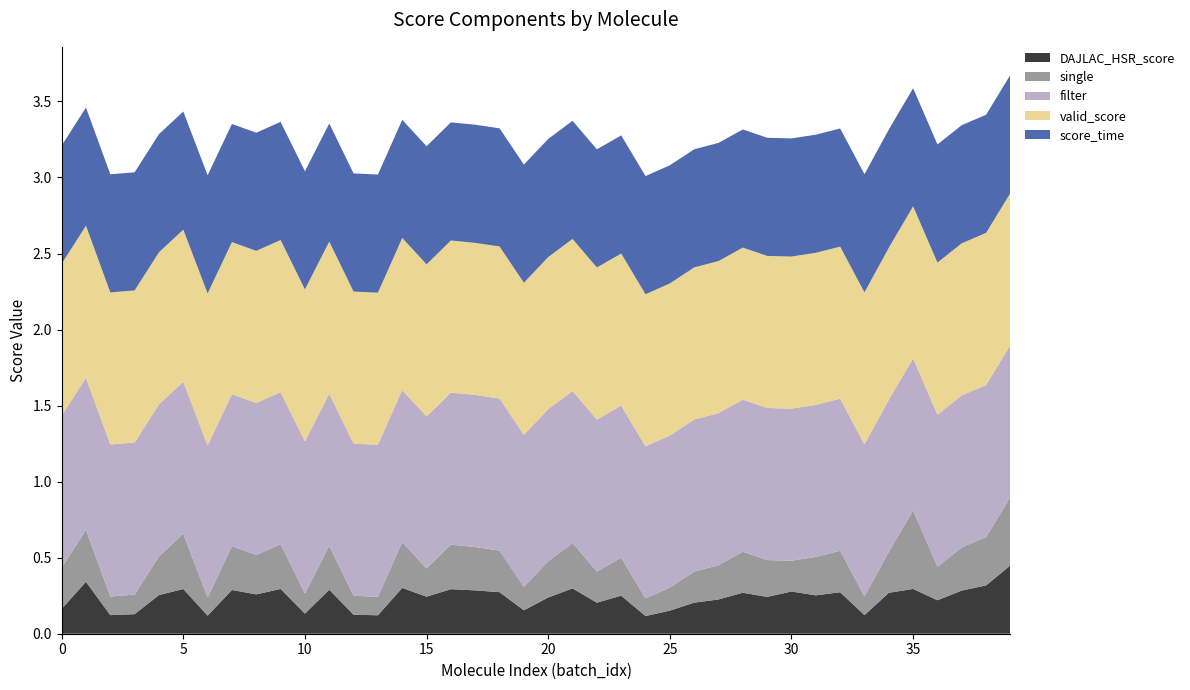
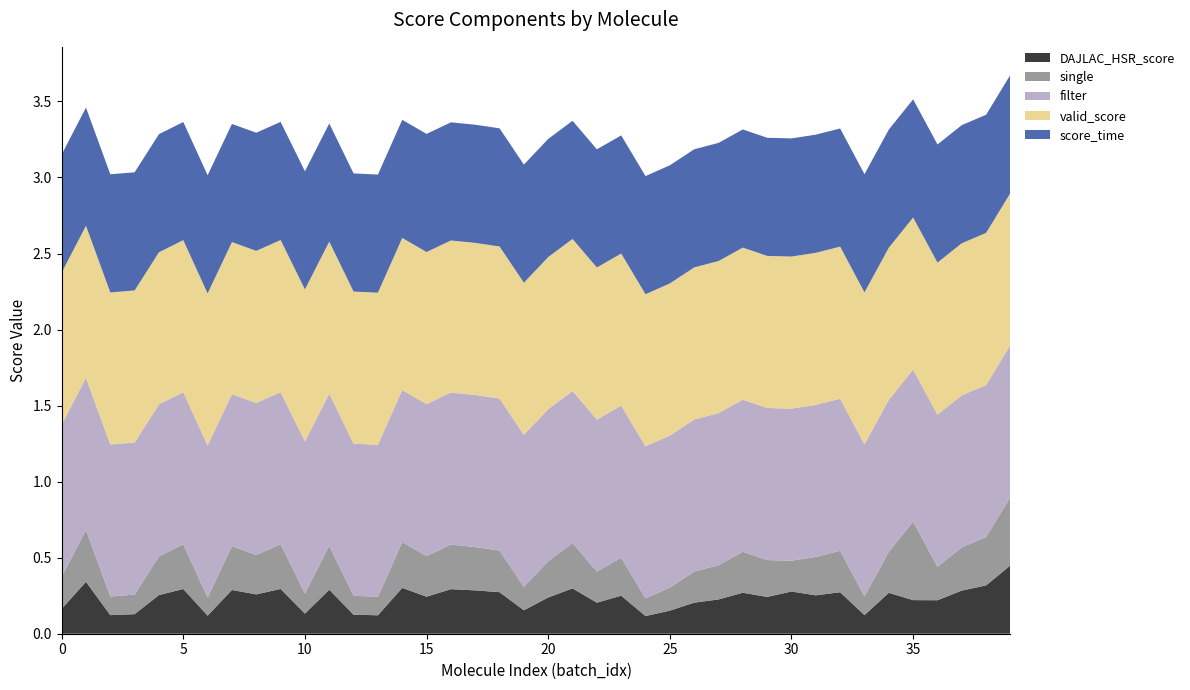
  {
    "DAJLAC_HSR_score": {
      "0": 0.16,
      "5": 0.29,
      "10": 0.13,
      "15": 0.24,
      "20": 0.24,
      "25": 0.15,
      "30": 0.28,
-     "35": 0.29
+     "35": 0.22
    },
    "single": {
-     "0": 0.27,
-     "5": 0.36,
+     "0": 0.21,
+     "5": 0.29,
      "10": 0.13,
-     "15": 0.19,
+     "15": 0.27,
      "20": 0.24,
      "25": 0.15,
      "30": 0.20,
      "35": 0.52
    },
    "filter": {
      "0": 1.00,
      "5": 1.00,
      "10": 1.00,
      "15": 1.00,
      "20": 1.00,
      "25": 1.00,
      "30": 1.00,
      "35": 1.00
    },
    "valid_score": {
      "0": 1.00,
      "5": 1.00,
      "10": 1.00,
      "15": 1.00,
      "20": 1.00,
      "25": 1.00,
      "30": 1.00,
      "35": 1.00
    },
    "score_time": {
      "0": 0.78,
      "5": 0.78,
      "10": 0.78,
      "15": 0.78,
      "20": 0.78,
      "25": 0.78,
      "30": 0.78,
      "35": 0.78
    }
  }
